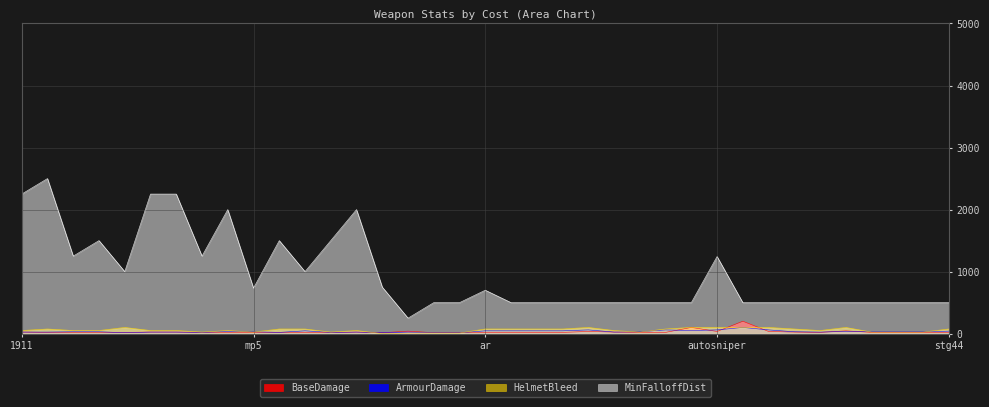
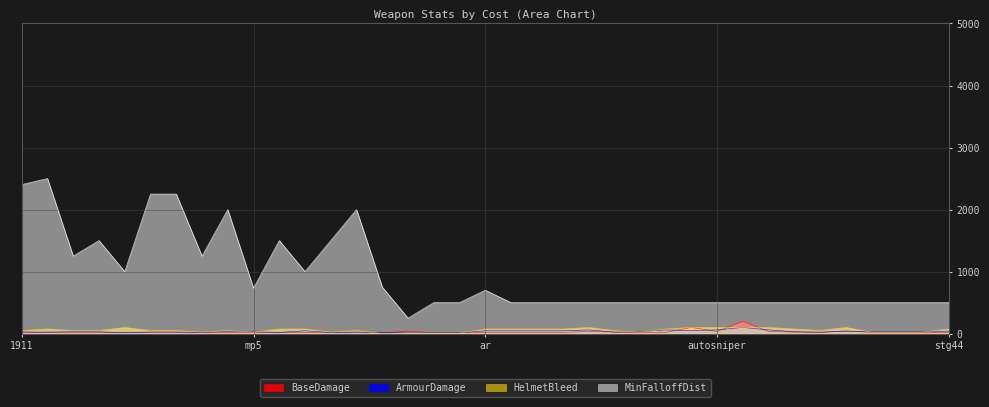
  {
    "MinFalloffDist": {
-     "1911": 2300,
+     "1911": 2400,
      "mp5": 700,
      "ar": 700,
-     "autosniper": 1200,
+     "autosniper": 500,
      "stg44": 500
    }
  }
